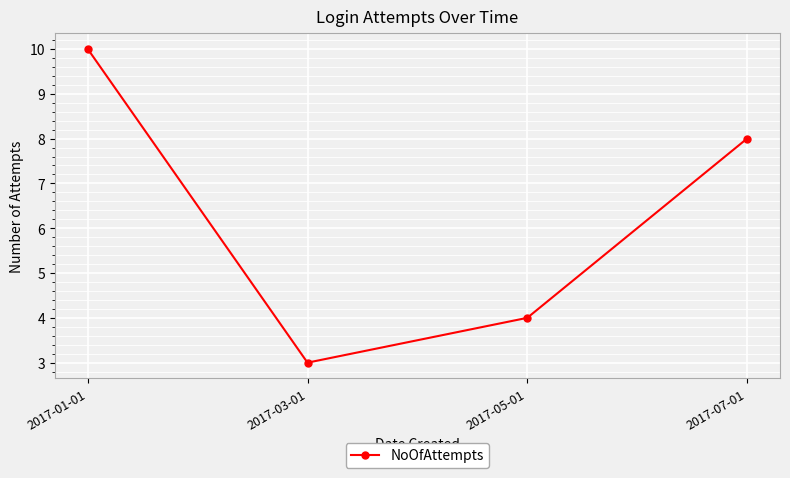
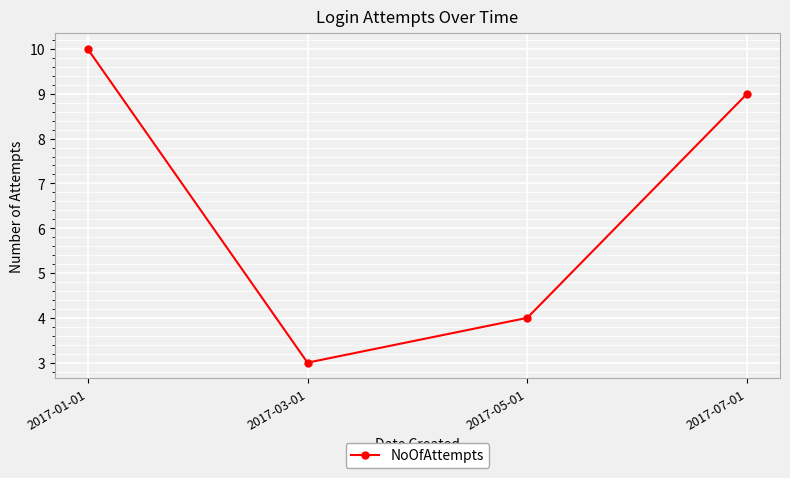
  {
    "2017-01-01": 10,
    "2017-03-01": 3,
    "2017-05-01": 4,
-   "2017-07-01": 8
+   "2017-07-01": 9
  }
